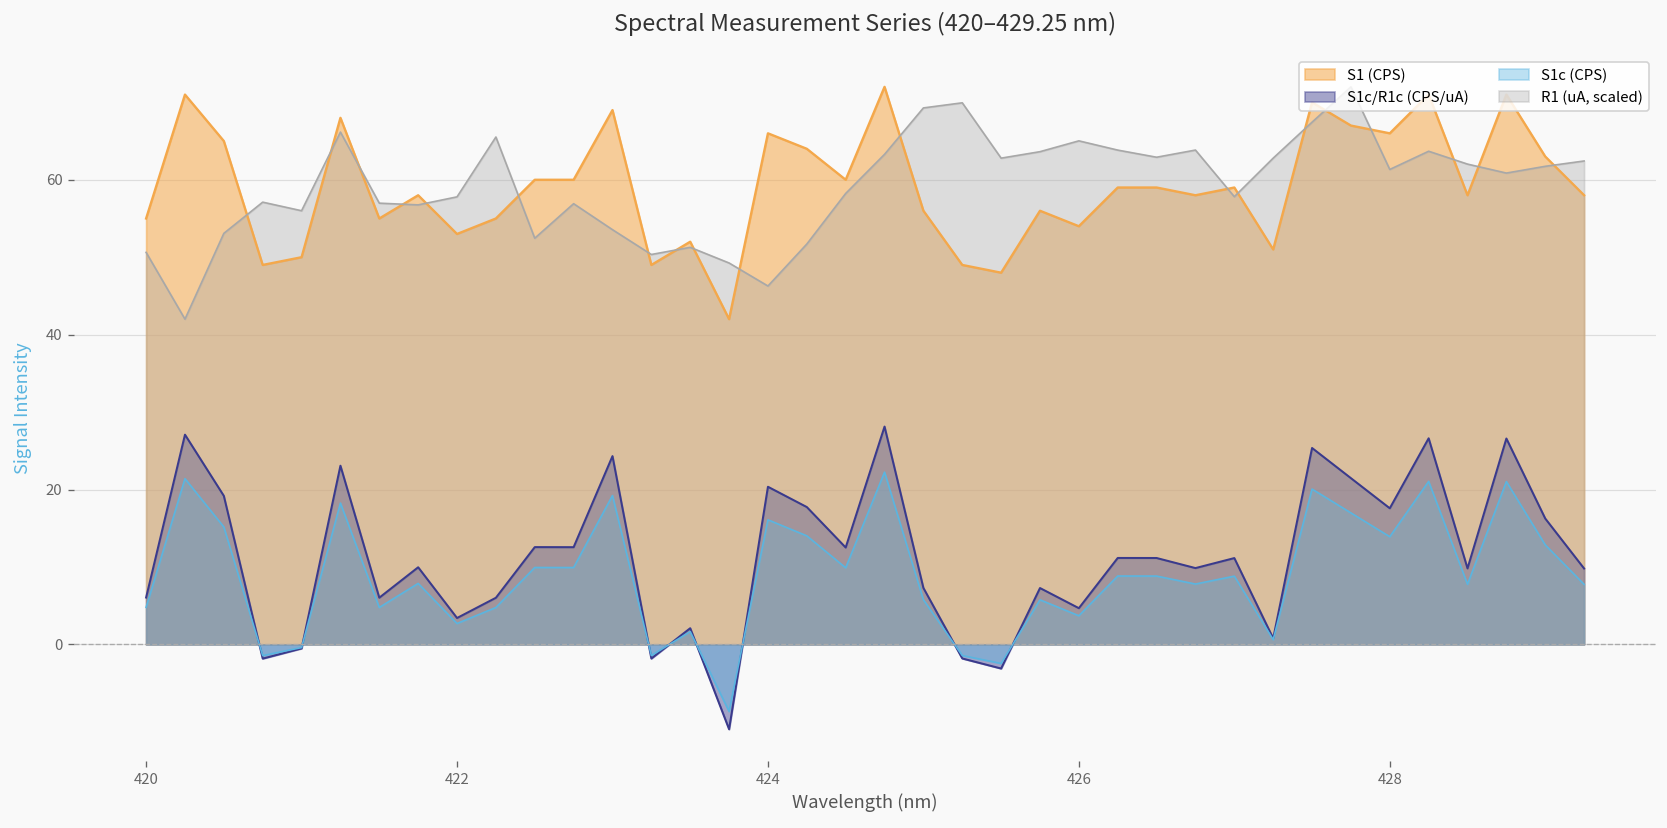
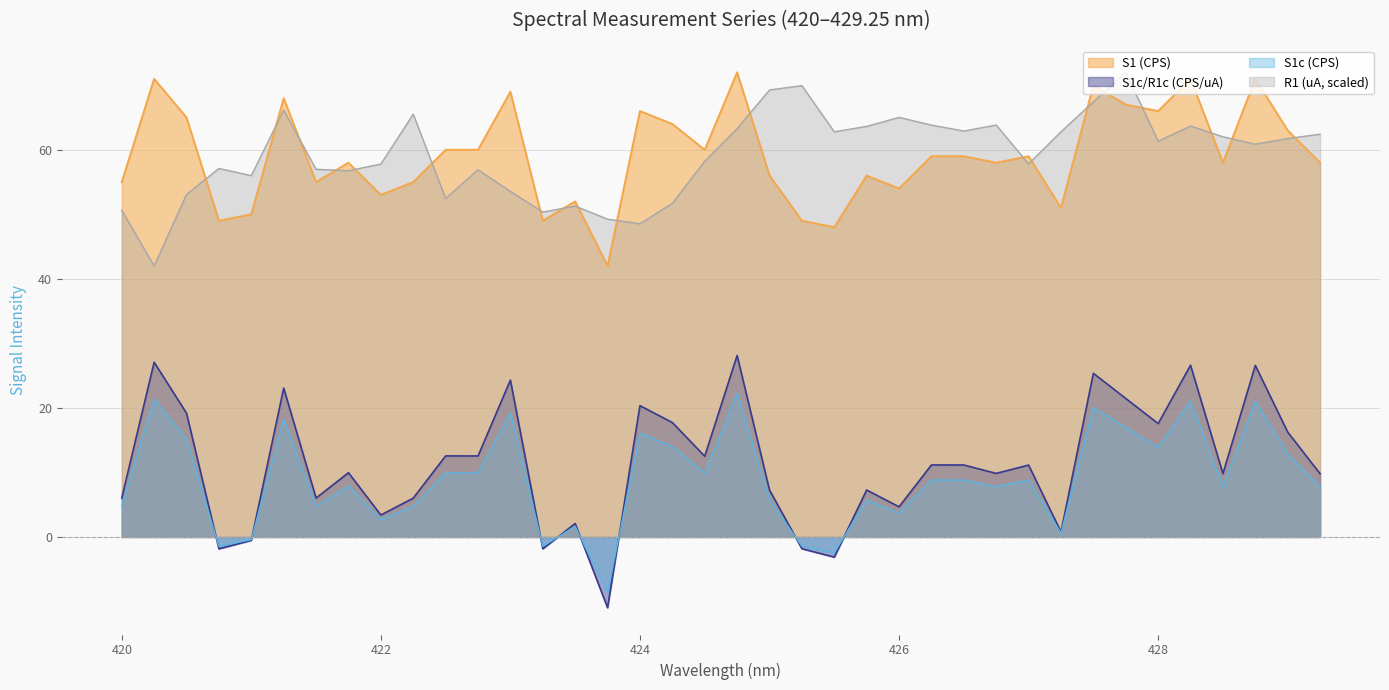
  {
    "S1 (CPS)": {
      "420": 55,
      "422": 53,
      "424": 66,
      "426": 54,
      "428": 66
    },
    "R1 (uA, scaled)": {
      "420": 51,
      "422": 58,
-     "424": 46,
+     "424": 49,
      "426": 65,
      "428": 61
    }
  }
